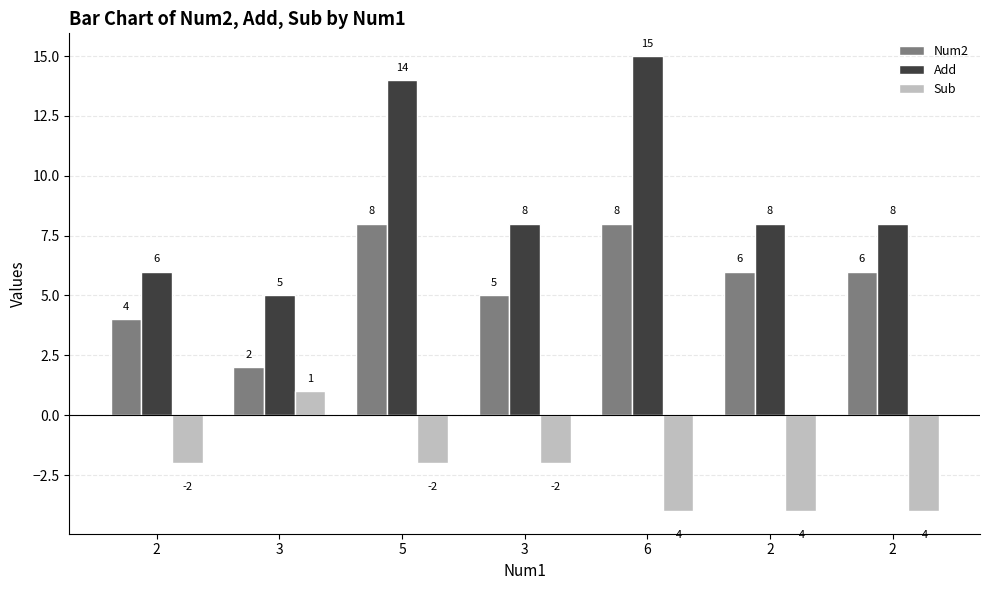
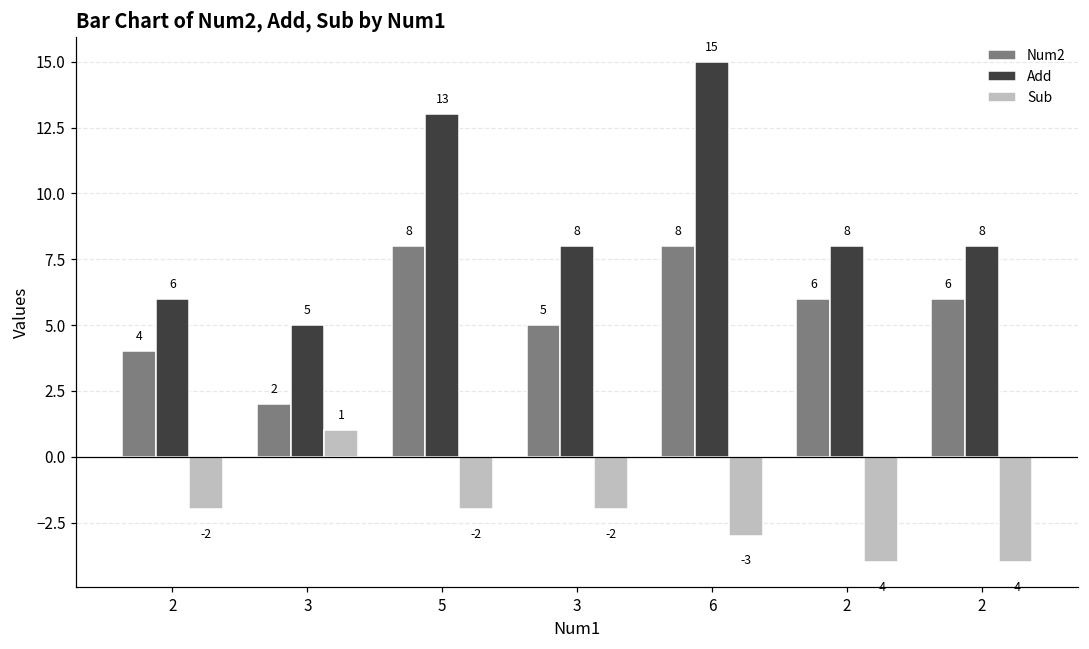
  {
    "Num2": {
      "5": 8,
      "6": 8
    },
    "Add": {
-     "5": 14,
+     "5": 13,
      "6": 15
    },
    "Sub": {
      "5": -2,
-     "6": -4
+     "6": -3
    }
  }
